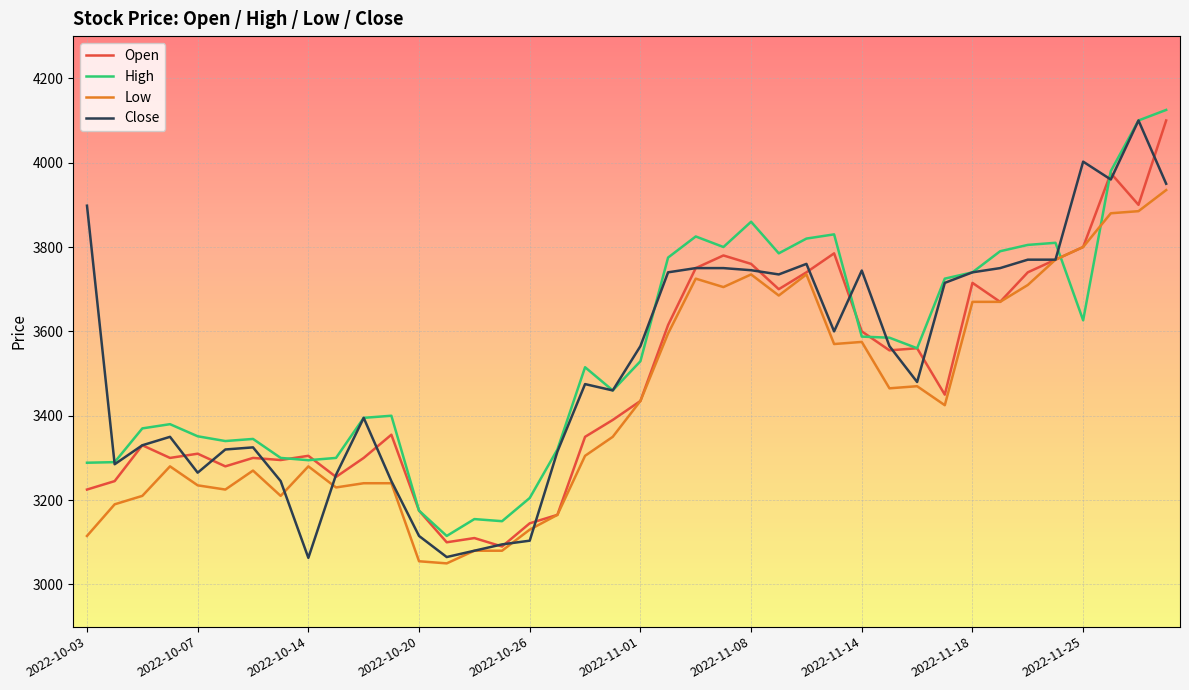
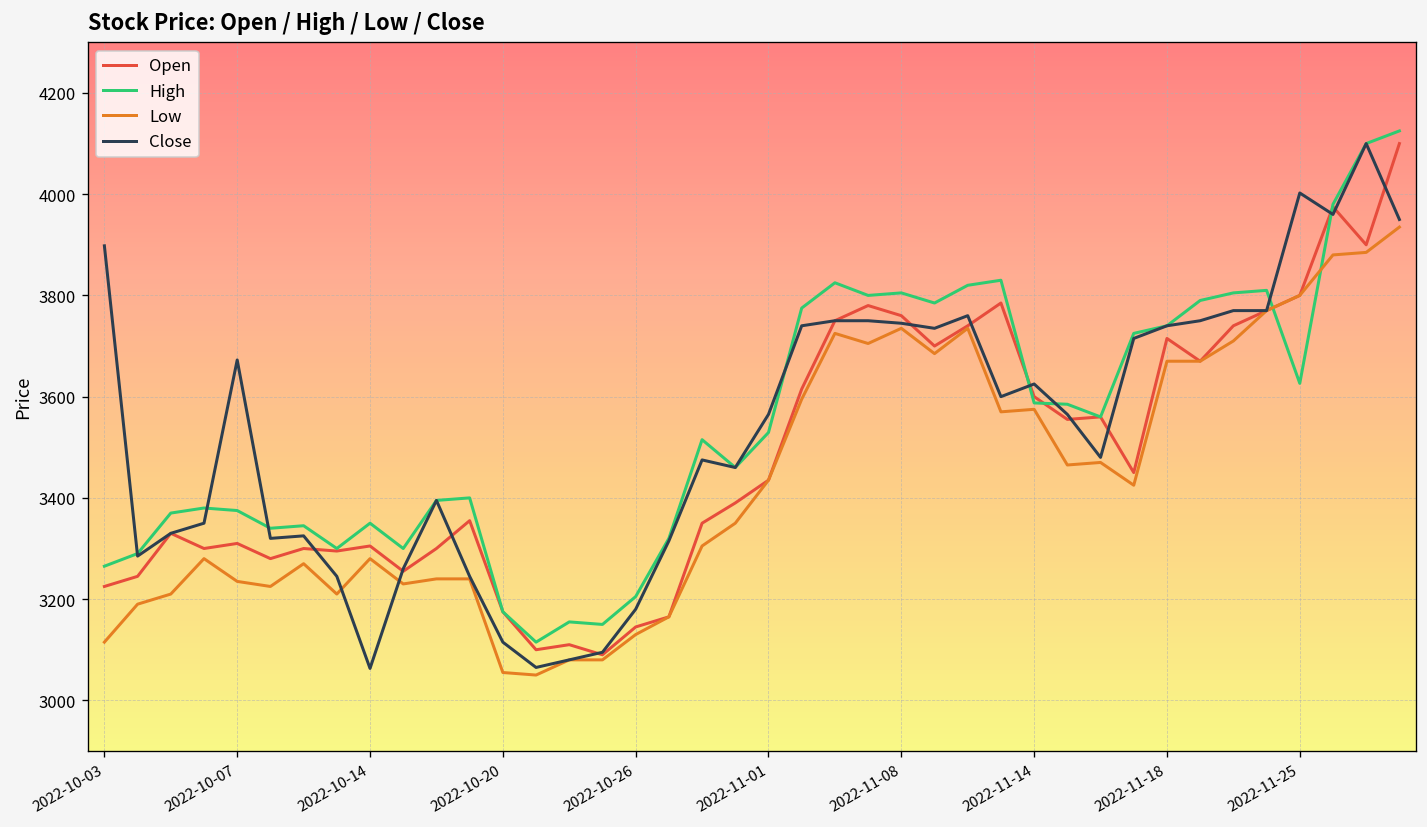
  {
    "High": {
-     "2022-10-03": 3290,
-     "2022-10-07": 3350,
-     "2022-10-14": 3290,
+     "2022-10-03": 3270,
+     "2022-10-07": 3380,
+     "2022-10-14": 3350,
      "2022-10-26": 3210,
      "2022-11-01": 3530,
-     "2022-11-08": 3860,
+     "2022-11-08": 3810,
      "2022-11-14": 3590,
      "2022-11-25": 3630
    },
    "Close": {
      "2022-10-03": 3900,
-     "2022-10-07": 3270,
+     "2022-10-07": 3670,
      "2022-10-14": 3060,
      "2022-10-20": 3120,
-     "2022-10-26": 3100,
+     "2022-10-26": 3180,
      "2022-11-01": 3570,
      "2022-11-08": 3750,
-     "2022-11-14": 3740,
+     "2022-11-14": 3630,
      "2022-11-25": 4000
    }
  }
